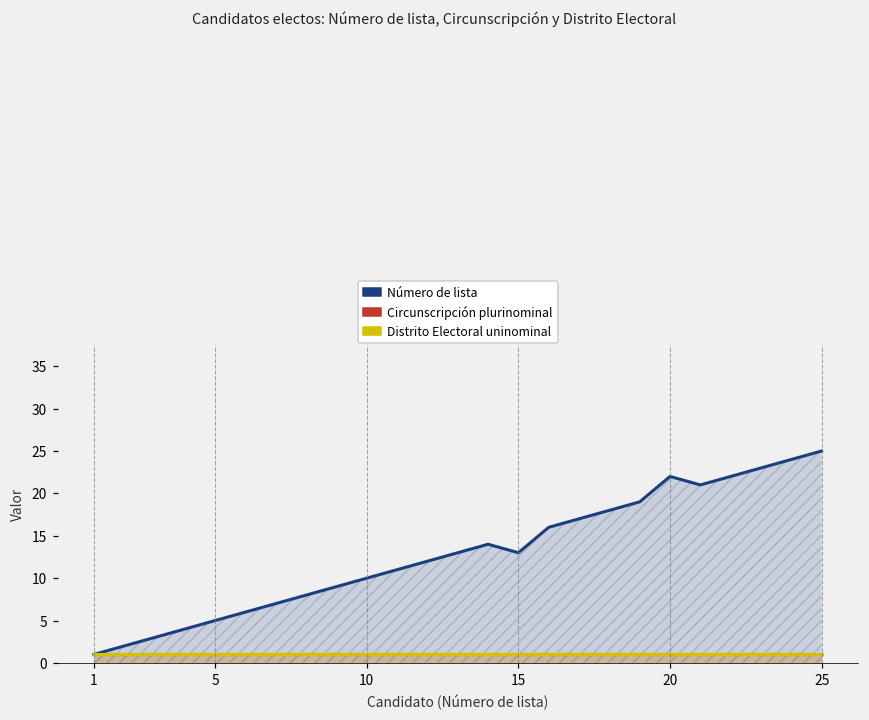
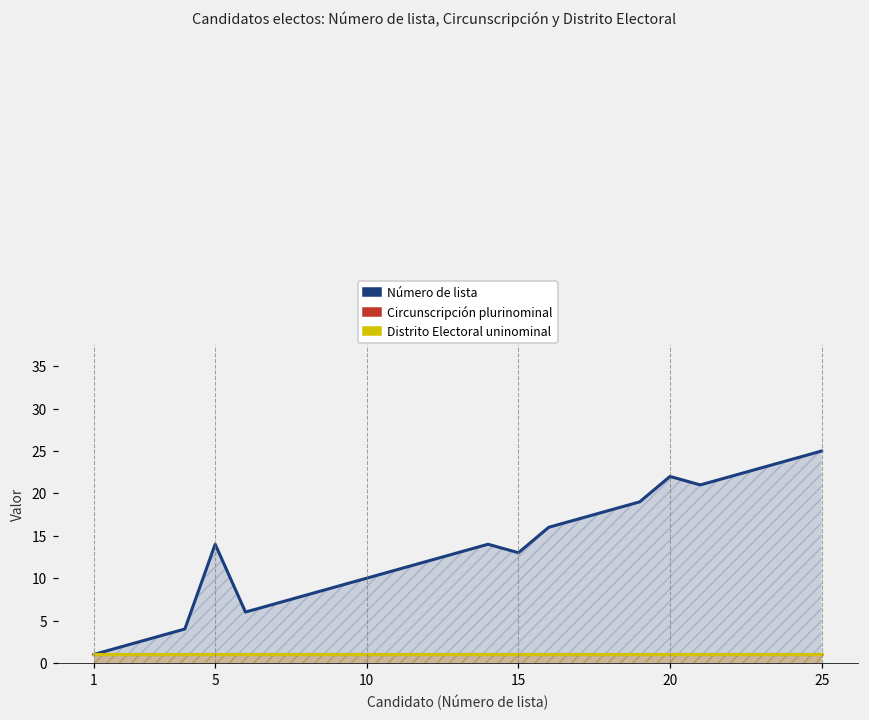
  {
    "Número de lista": {
-     "5": 5,
+     "5": 14,
      "10": 10,
      "15": 13,
      "20": 22,
      "25": 25
    },
    "Distrito Electoral uninominal": {
      "5": 1,
      "10": 1,
      "15": 1,
      "20": 1,
      "25": 1
    }
  }
